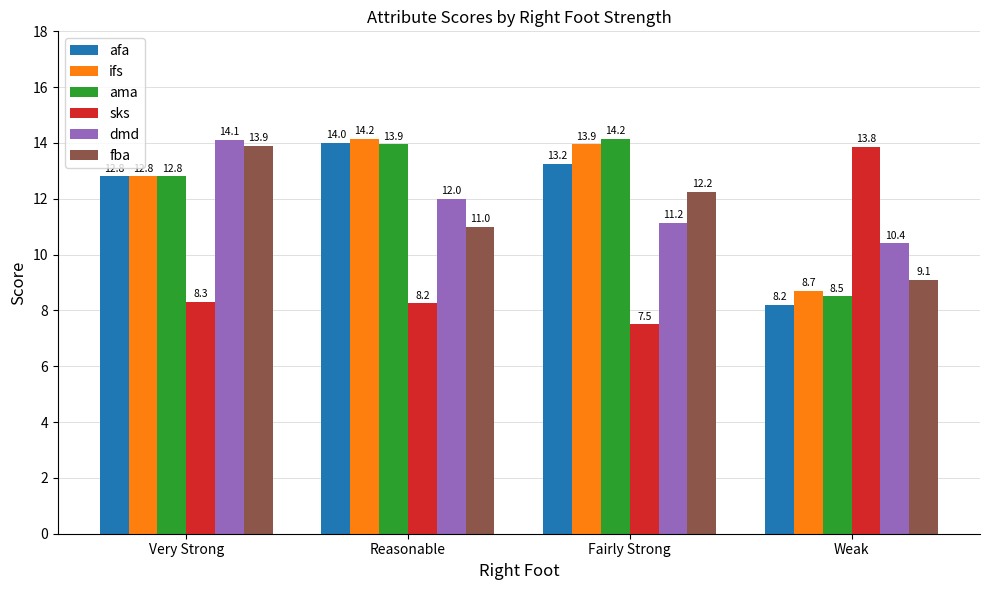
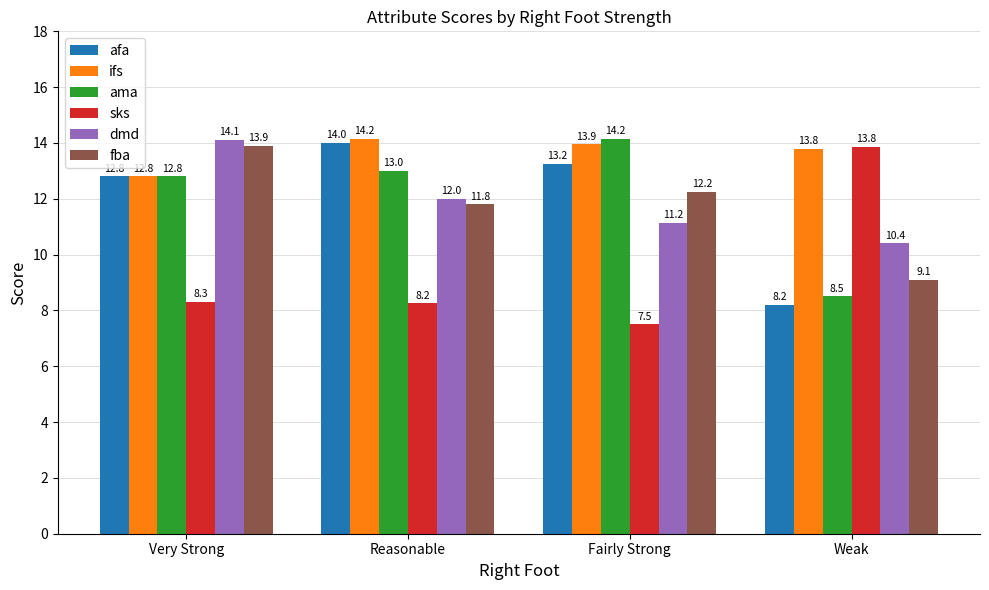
  {
    "afa": {
      "Reasonable": 14.0,
      "Fairly Strong": 13.2,
      "Weak": 8.2
    },
    "ifs": {
      "Reasonable": 14.2,
      "Fairly Strong": 13.9,
-     "Weak": 8.7
+     "Weak": 13.8
    },
    "ama": {
      "Very Strong": 12.8,
-     "Reasonable": 13.9,
+     "Reasonable": 13.0,
      "Fairly Strong": 14.2,
      "Weak": 8.5
    },
    "sks": {
      "Very Strong": 8.3,
      "Reasonable": 8.2,
      "Fairly Strong": 7.5,
      "Weak": 13.8
    },
    "dmd": {
      "Very Strong": 14.1,
      "Reasonable": 12.0,
      "Fairly Strong": 11.2,
      "Weak": 10.4
    },
    "fba": {
      "Very Strong": 13.9,
-     "Reasonable": 11.0,
+     "Reasonable": 11.8,
      "Fairly Strong": 12.2,
      "Weak": 9.1
    }
  }
